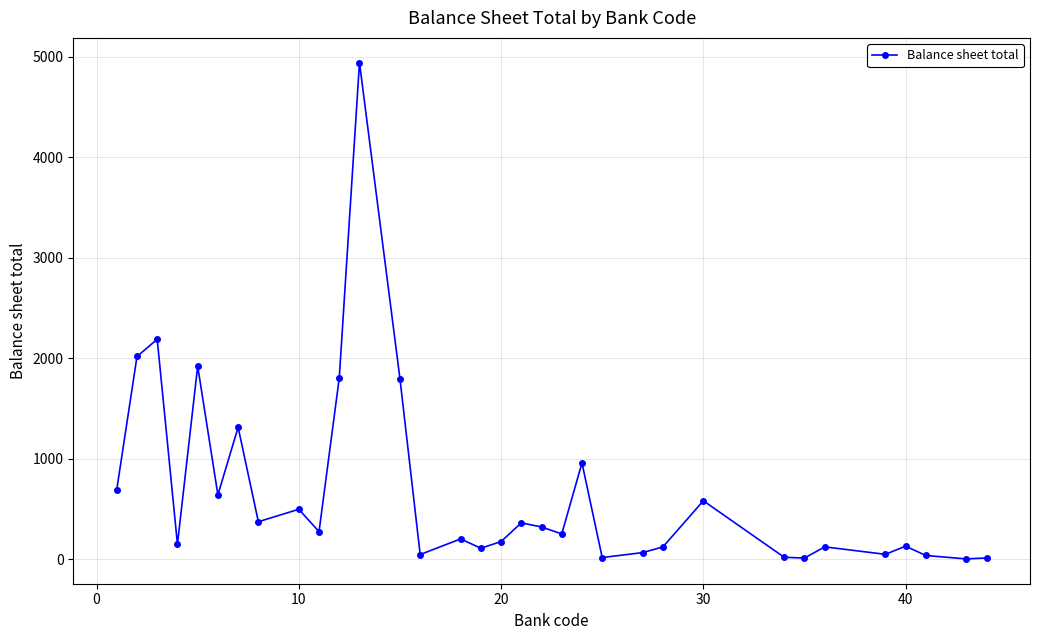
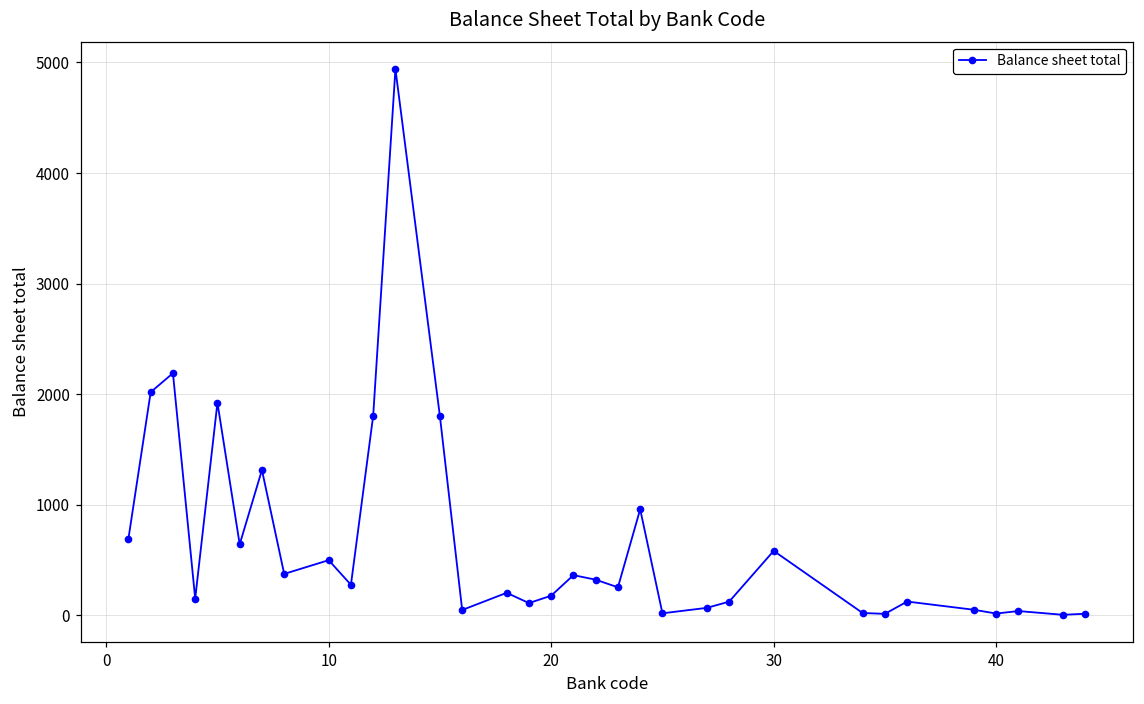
  {
    "10": 500,
    "20": 180,
    "30": 580,
-   "40": 130
+   "40": 10
  }
